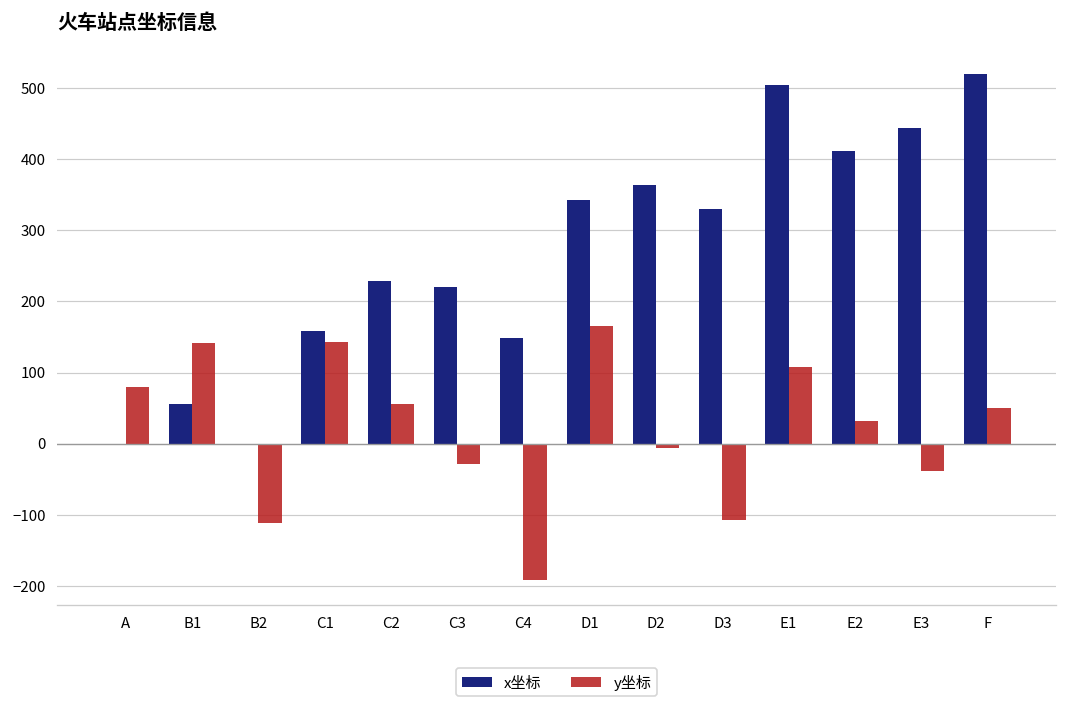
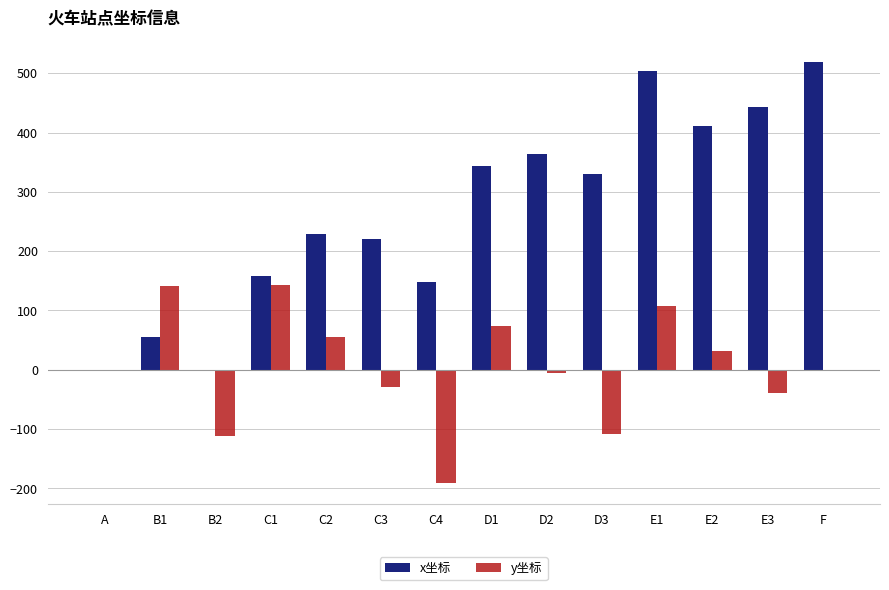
  {
    "x坐标": {
      "A": 0,
      "B1": 60,
      "B2": 0,
      "C1": 160,
      "C2": 230,
      "C3": 220,
      "C4": 150,
      "D1": 340,
      "D2": 360,
      "D3": 330,
      "E1": 500,
      "E2": 410,
      "E3": 440,
      "F": 520
    },
    "y坐标": {
-     "A": 80,
+     "A": 0,
      "B1": 140,
      "B2": -110,
      "C1": 140,
      "C2": 60,
      "C3": -30,
      "C4": -190,
-     "D1": 160,
+     "D1": 70,
      "D2": -10,
      "D3": -110,
      "E1": 110,
      "E2": 30,
      "E3": -40,
-     "F": 50
+     "F": 0
    }
  }
